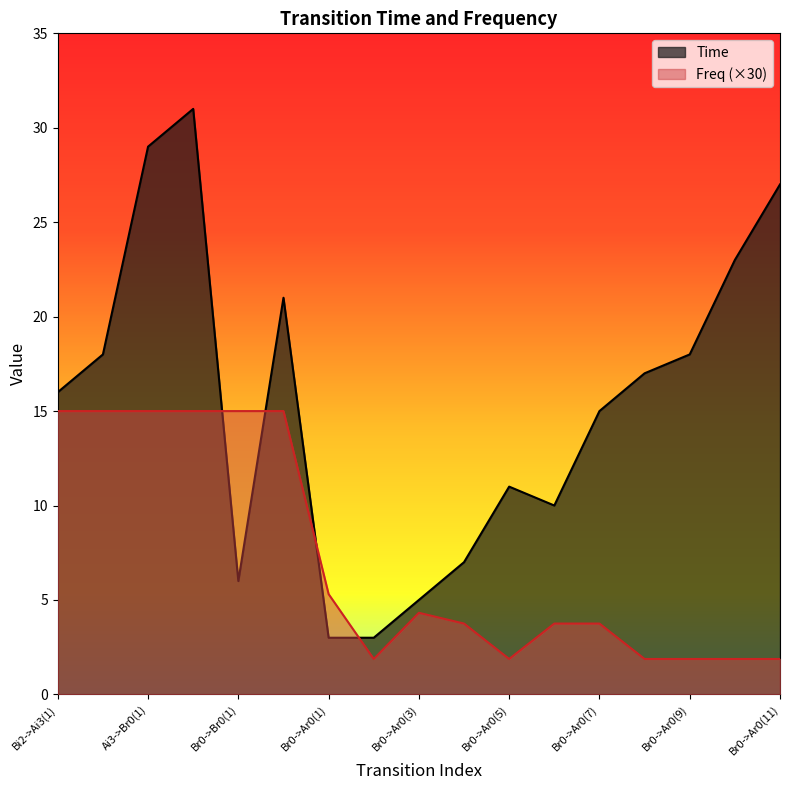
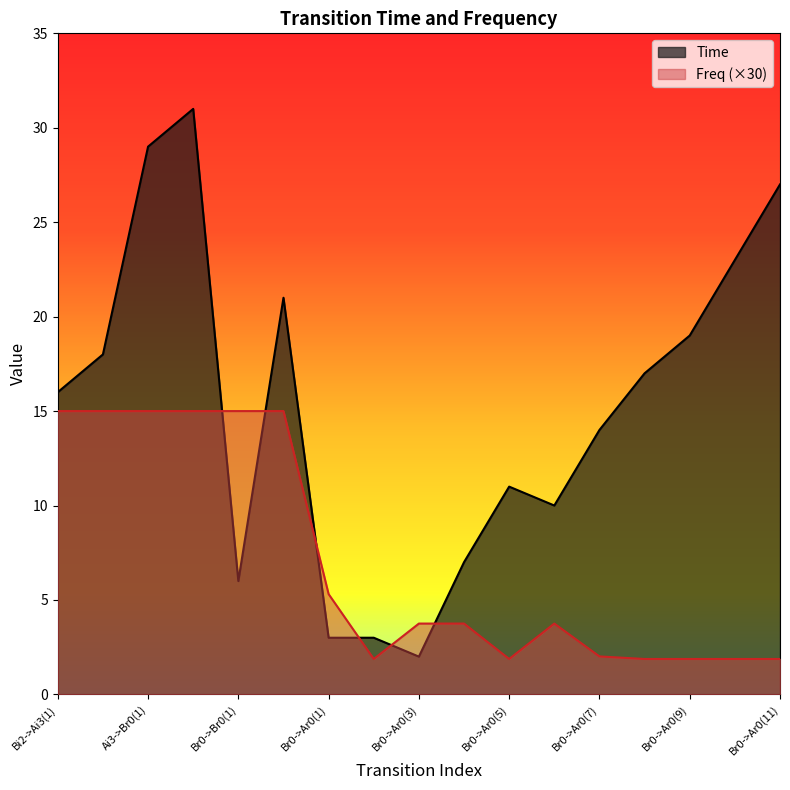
  {
    "Time": {
      "Bi2->Ai3(1)": 16,
      "Ai3->Br0(1)": 29,
      "Br0->Br0(1)": 6,
      "Br0->Ar0(1)": 3,
-     "Br0->Ar0(3)": 5,
+     "Br0->Ar0(3)": 2,
      "Br0->Ar0(5)": 11,
-     "Br0->Ar0(7)": 15,
-     "Br0->Ar0(9)": 18,
+     "Br0->Ar0(7)": 14,
+     "Br0->Ar0(9)": 19,
      "Br0->Ar0(11)": 27
    },
    "Freq (×30)": {
      "Bi2->Ai3(1)": 15.0,
      "Ai3->Br0(1)": 15.0,
      "Br0->Br0(1)": 15.0,
      "Br0->Ar0(1)": 5.3,
-     "Br0->Ar0(3)": 4.3,
+     "Br0->Ar0(3)": 3.8,
      "Br0->Ar0(5)": 1.9,
-     "Br0->Ar0(7)": 3.8,
+     "Br0->Ar0(7)": 2.0,
      "Br0->Ar0(9)": 1.9,
      "Br0->Ar0(11)": 1.9
    }
  }
